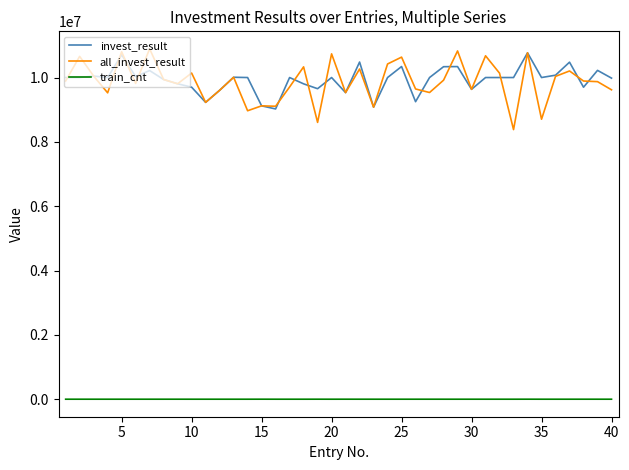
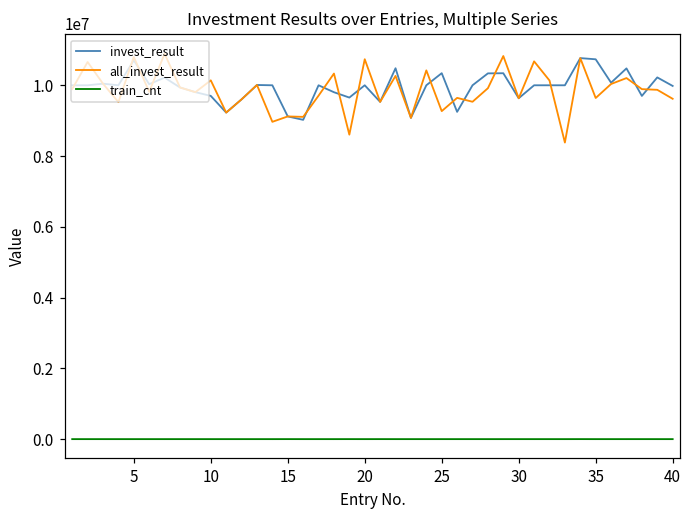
  {
    "invest_result": {
      "10": 9700000,
      "20": 10000000,
      "25": 10300000,
-     "35": 10000000,
+     "35": 10700000,
      "40": 10000000
    },
    "all_invest_result": {
      "10": 10100000,
      "20": 10700000,
-     "25": 10600000,
-     "35": 8700000,
+     "25": 9300000,
+     "35": 9600000,
      "40": 9600000
    },
    "train_cnt": {
      "5": 0,
      "10": 0,
      "15": 0,
      "20": 0,
      "25": 0,
      "30": 0,
      "35": 0,
      "40": 0
    }
  }
